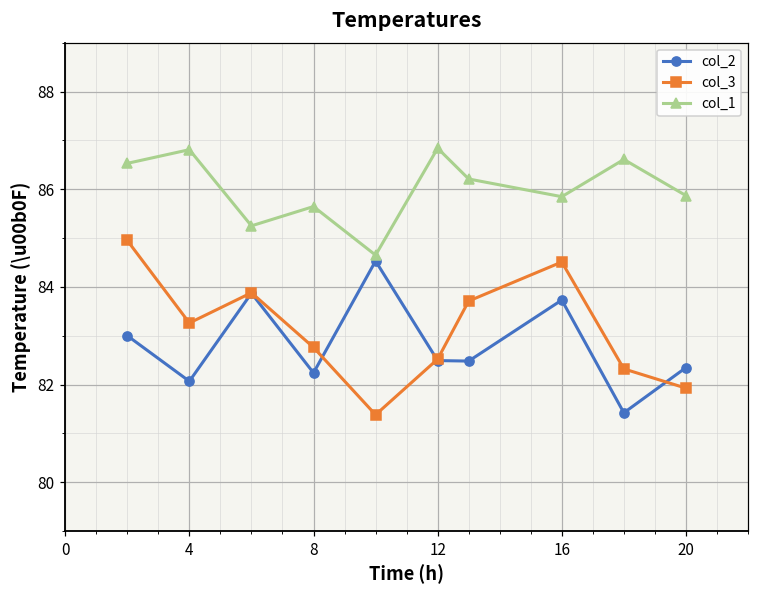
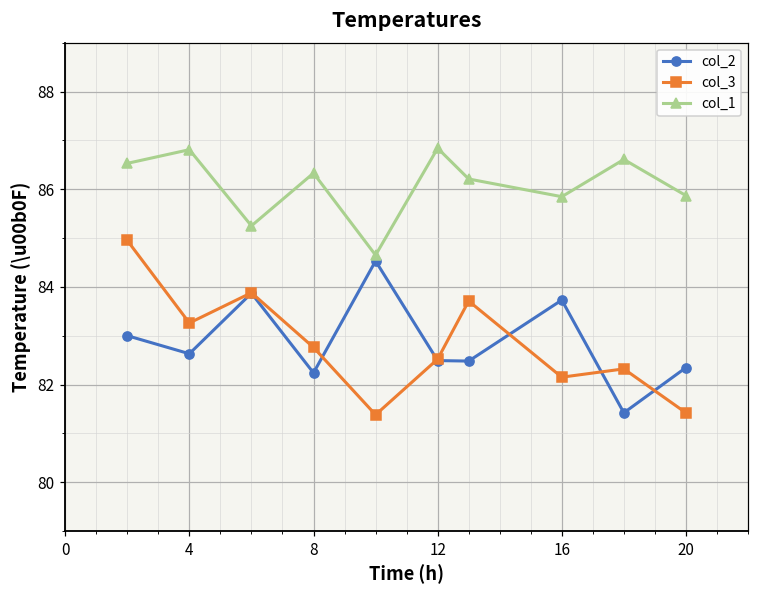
  {
    "col_2": {
-     "4": 82.1,
+     "4": 82.6,
      "8": 82.2,
      "16": 83.7,
      "20": 82.3
    },
    "col_3": {
      "4": 83.3,
      "8": 82.8,
-     "16": 84.5,
-     "20": 81.9
+     "16": 82.2,
+     "20": 81.4
    },
    "col_1": {
      "4": 86.8,
-     "8": 85.6,
+     "8": 86.3,
      "12": 86.8,
      "16": 85.8,
      "20": 85.9
    }
  }
